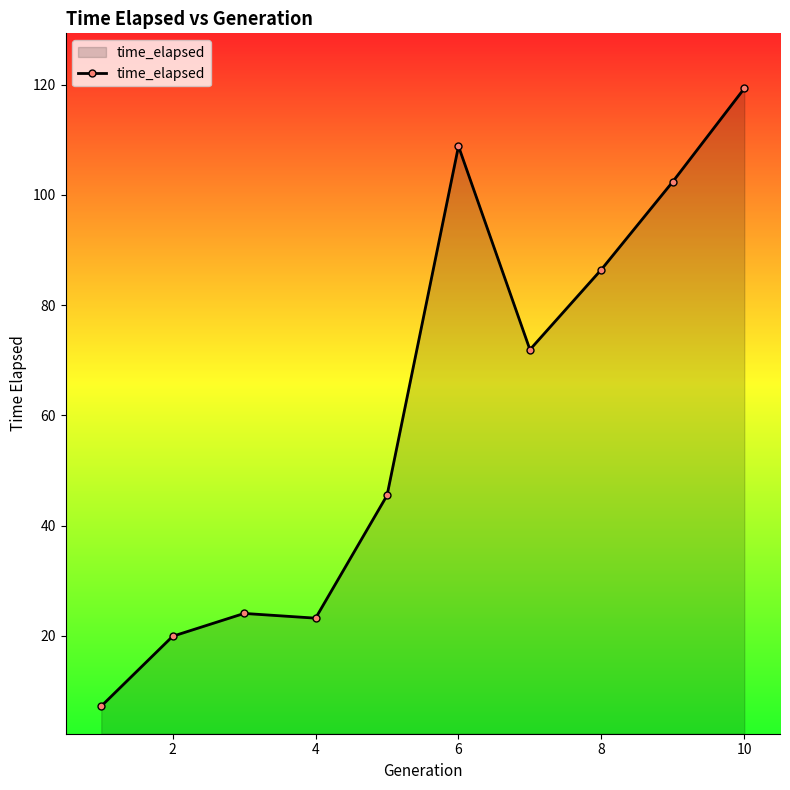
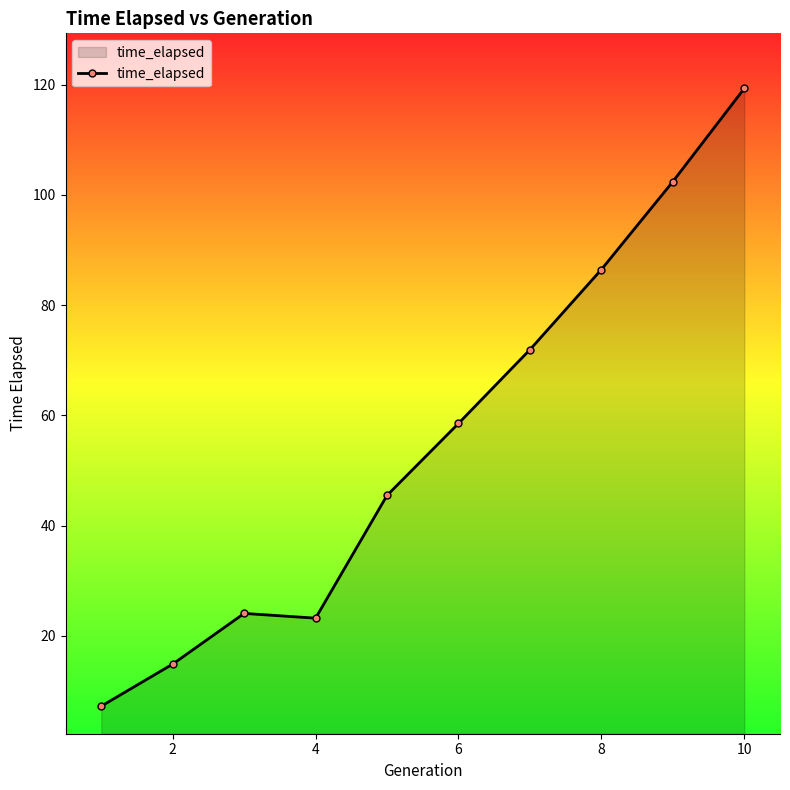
  {
-   "2": 20,
+   "2": 15,
    "4": 23,
-   "6": 109,
+   "6": 59,
    "8": 86,
    "10": 119
  }
